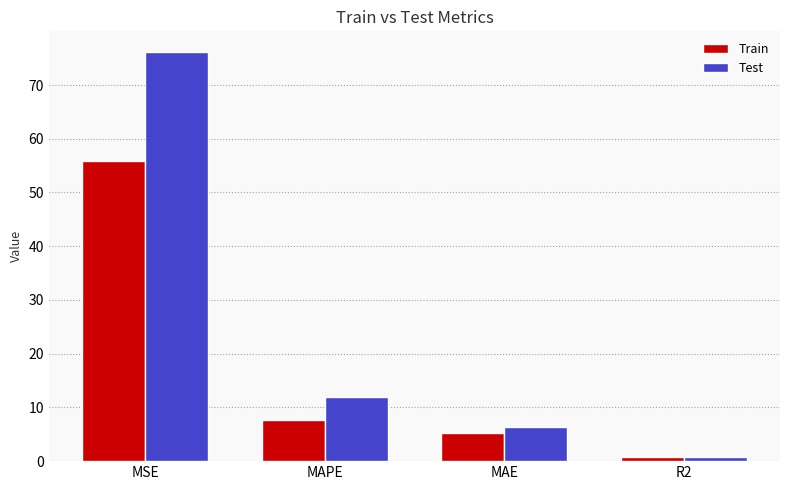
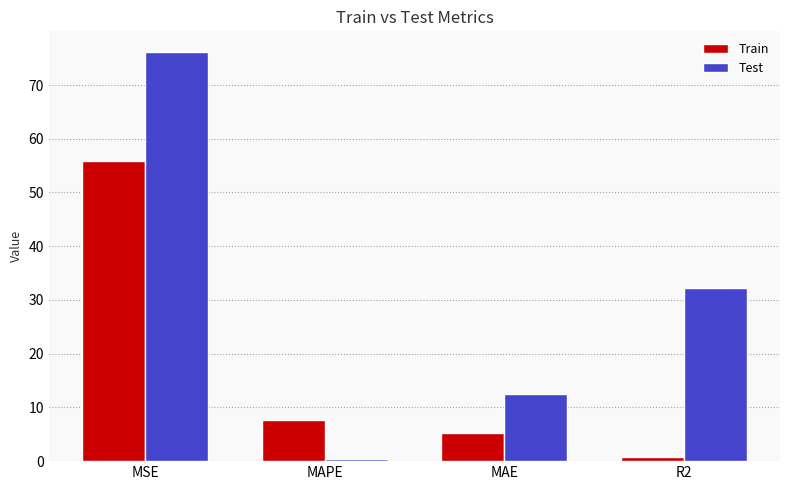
  {
    "Train": {
      "MSE": 56,
      "MAPE": 8,
      "MAE": 5,
      "R2": 1
    },
    "Test": {
      "MSE": 76,
-     "MAPE": 12,
-     "MAE": 6,
-     "R2": 1
+     "MAPE": 0,
+     "MAE": 12,
+     "R2": 32
    }
  }
